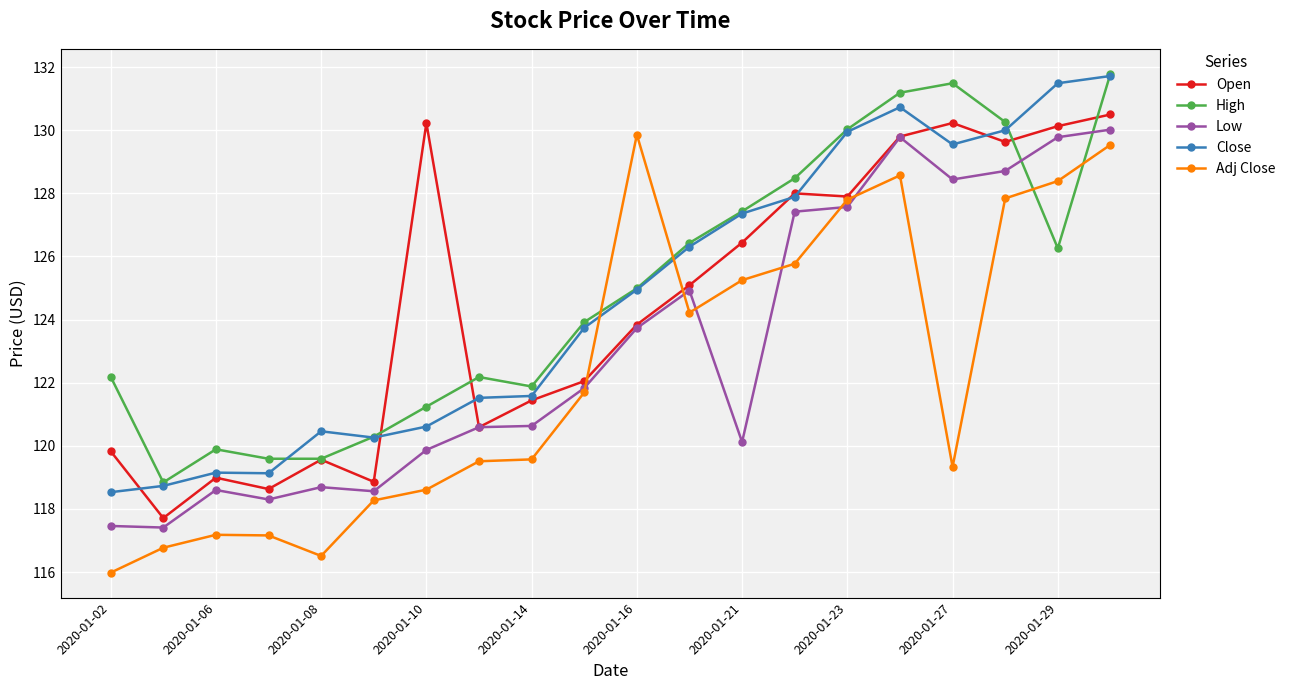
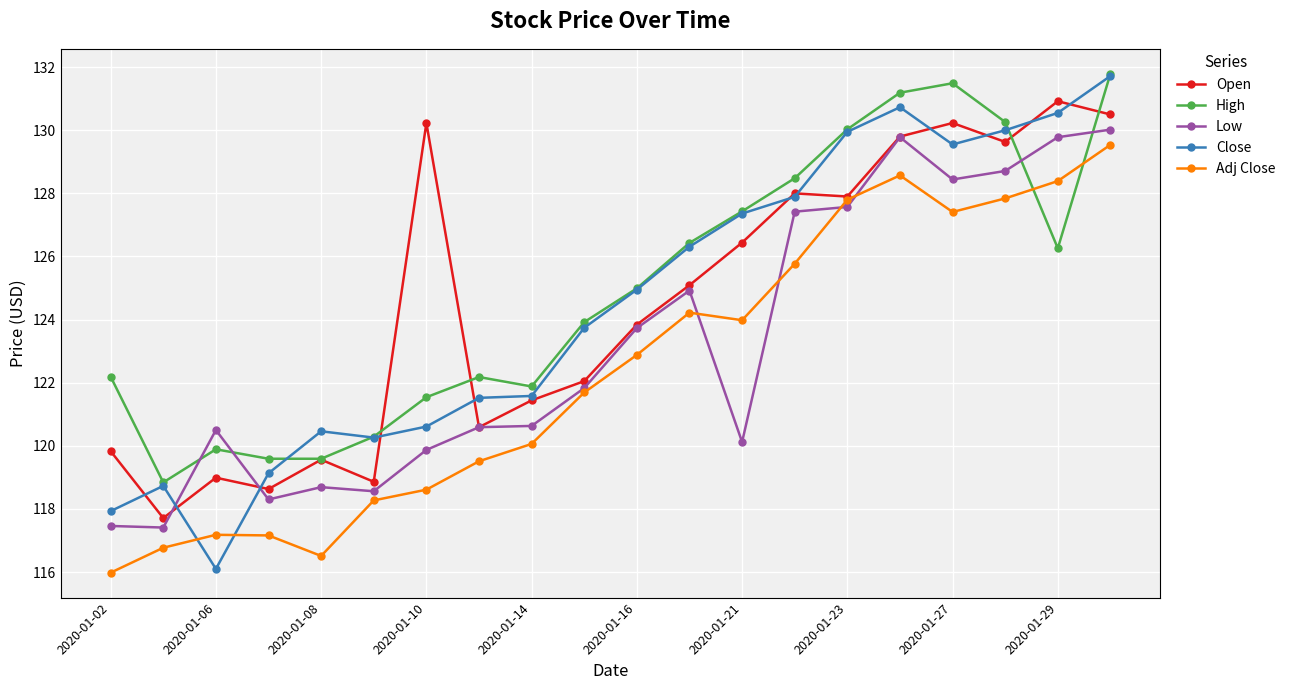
  {
    "Open": {
      "2020-01-02": 119.8,
      "2020-01-06": 119.0,
      "2020-01-10": 130.2,
      "2020-01-14": 121.4,
      "2020-01-16": 123.8,
      "2020-01-21": 126.4,
      "2020-01-23": 127.9,
      "2020-01-27": 130.2,
-     "2020-01-29": 130.1
+     "2020-01-29": 130.9
    },
    "High": {
      "2020-01-02": 122.2,
      "2020-01-06": 119.9,
-     "2020-01-10": 121.2,
+     "2020-01-10": 121.5,
      "2020-01-14": 121.9,
      "2020-01-27": 131.5,
      "2020-01-29": 126.3
    },
    "Low": {
      "2020-01-02": 117.5,
-     "2020-01-06": 118.6,
+     "2020-01-06": 120.5,
      "2020-01-08": 118.7,
      "2020-01-10": 119.9,
      "2020-01-14": 120.6,
      "2020-01-16": 123.7,
      "2020-01-21": 120.1,
      "2020-01-23": 127.6,
      "2020-01-27": 128.4,
      "2020-01-29": 129.8
    },
    "Close": {
-     "2020-01-02": 118.5,
-     "2020-01-06": 119.2,
+     "2020-01-02": 117.9,
+     "2020-01-06": 116.1,
      "2020-01-08": 120.5,
      "2020-01-10": 120.6,
      "2020-01-14": 121.6,
      "2020-01-27": 129.6,
-     "2020-01-29": 131.5
+     "2020-01-29": 130.6
    },
    "Adj Close": {
      "2020-01-02": 116.0,
      "2020-01-06": 117.2,
      "2020-01-08": 116.5,
      "2020-01-10": 118.6,
-     "2020-01-14": 119.6,
-     "2020-01-16": 129.9,
-     "2020-01-21": 125.3,
+     "2020-01-14": 120.1,
+     "2020-01-16": 122.9,
+     "2020-01-21": 124.0,
      "2020-01-23": 127.8,
-     "2020-01-27": 119.3,
+     "2020-01-27": 127.4,
      "2020-01-29": 128.4
    }
  }
